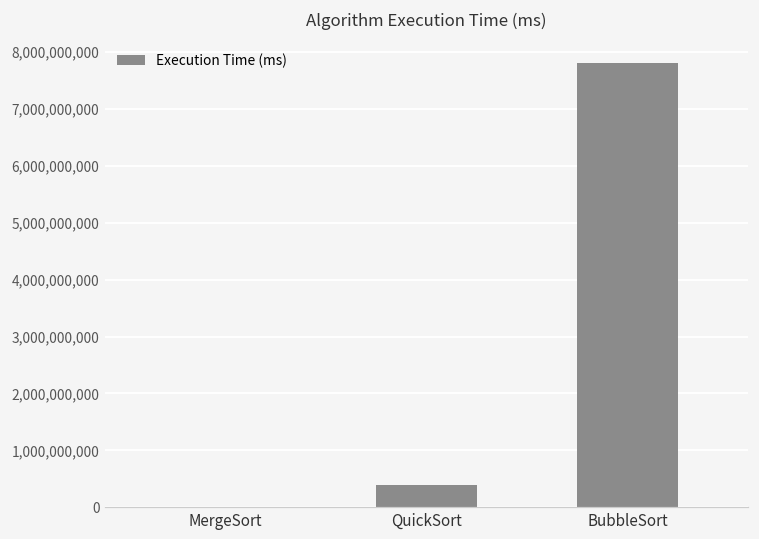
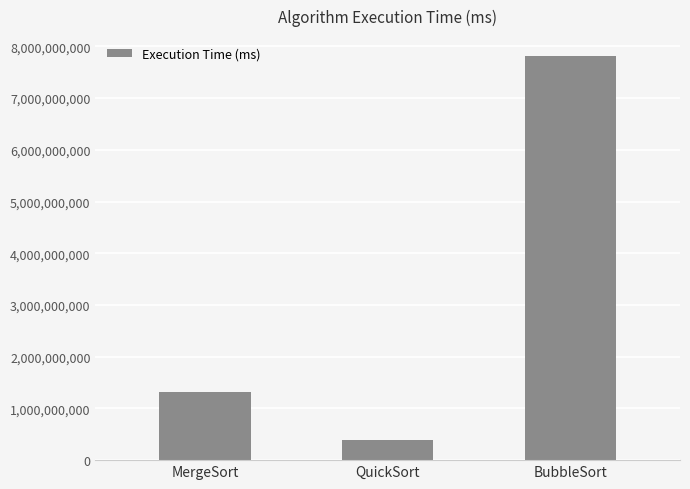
  {
-   "MergeSort": "0",
+   "MergeSort": "1,300,000,000",
    "QuickSort": "400,000,000",
    "BubbleSort": "7,800,000,000"
  }
